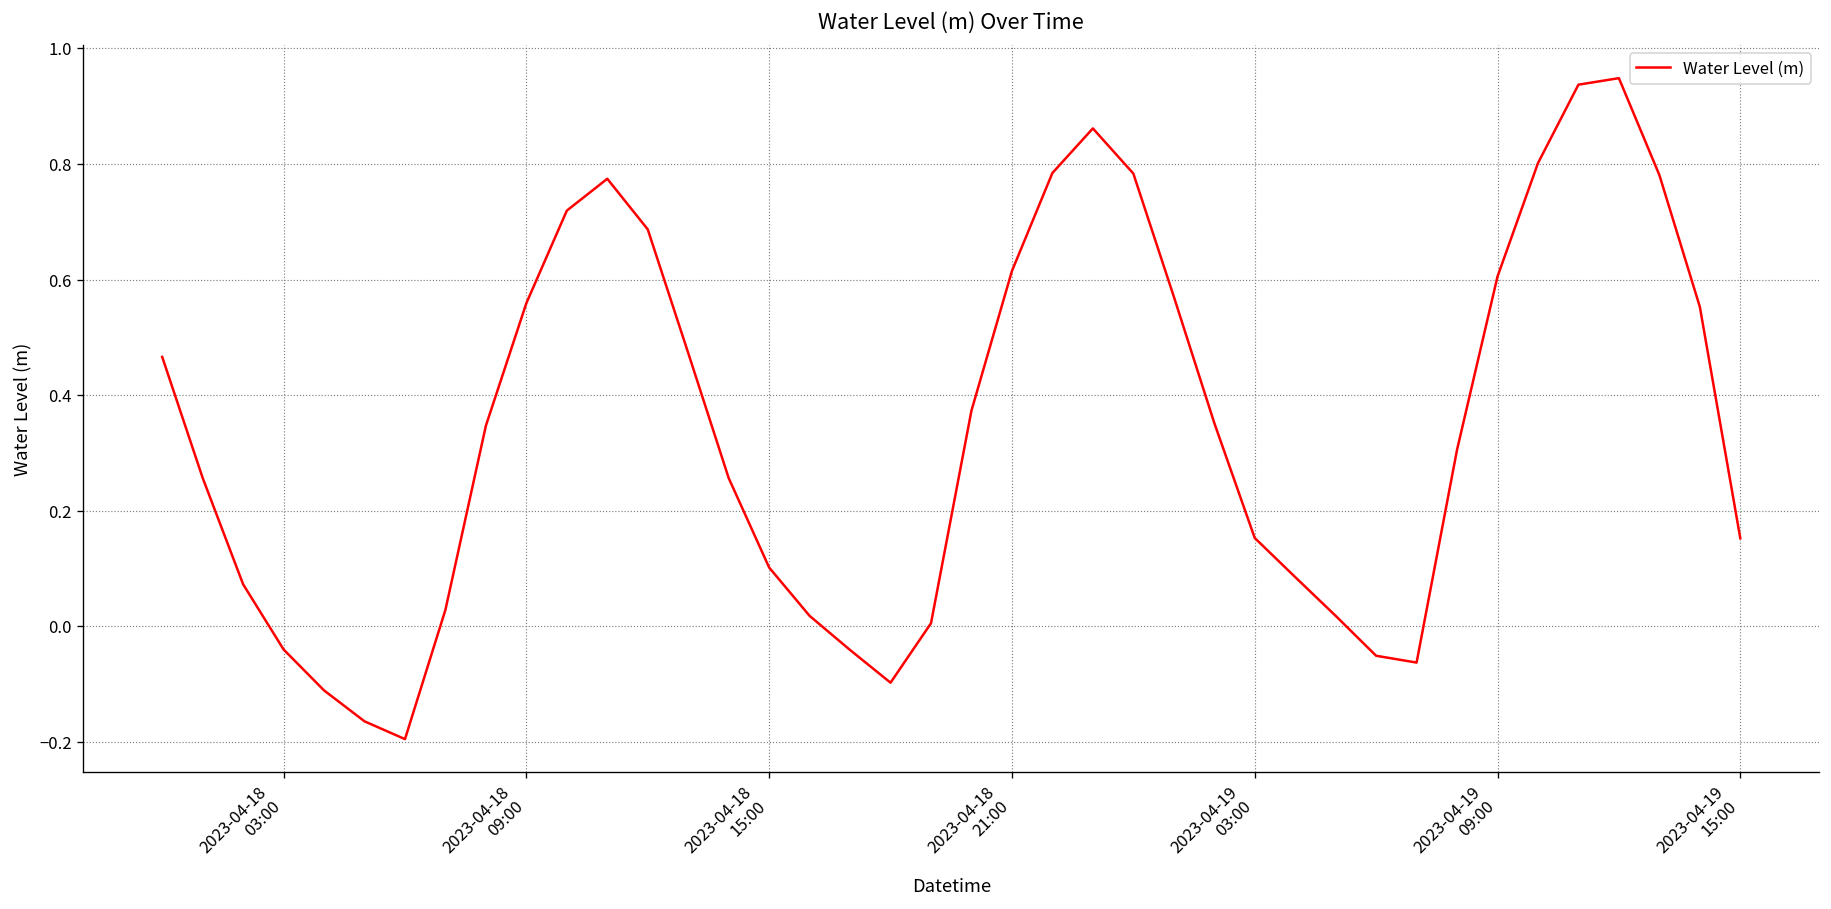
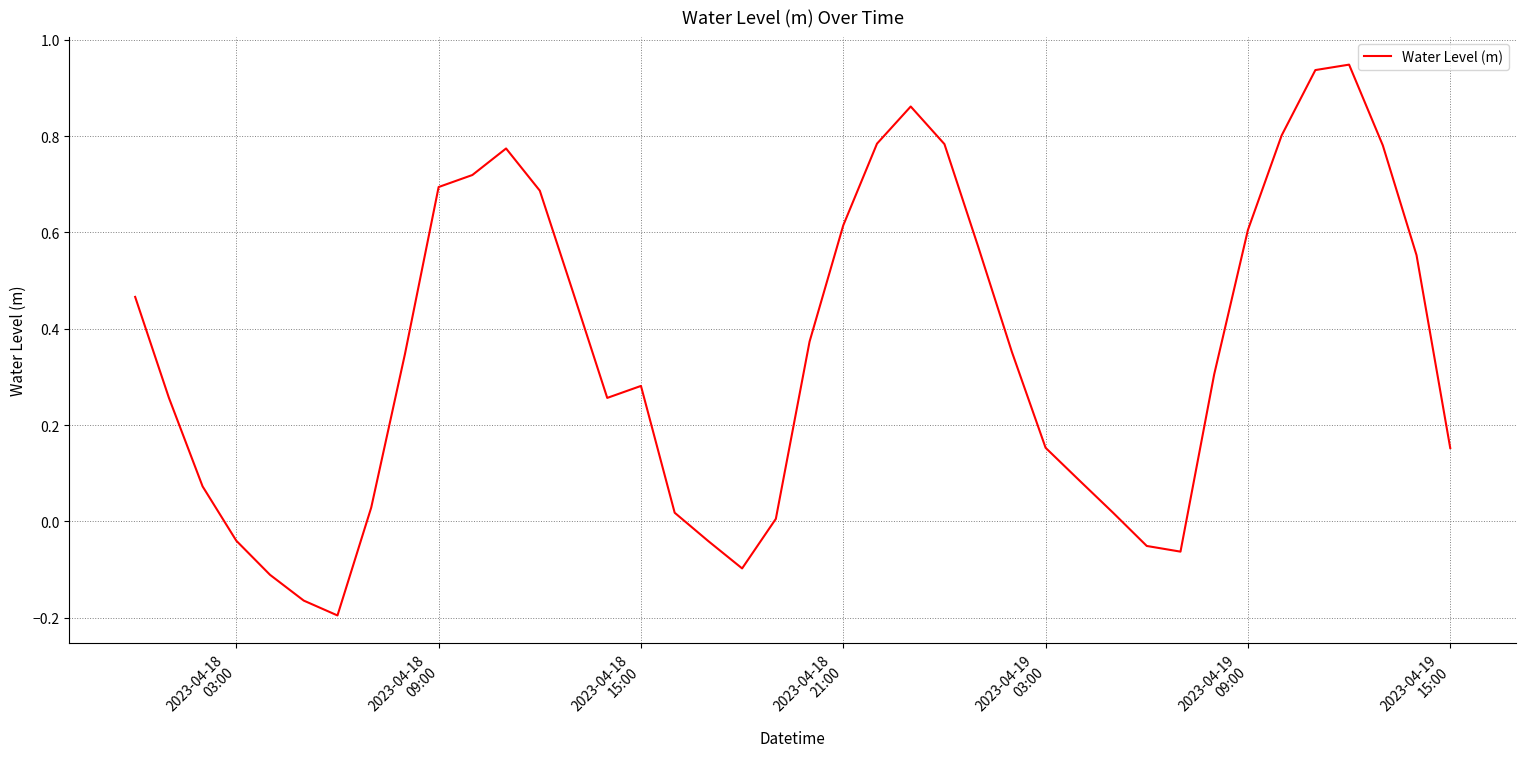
  {
    "2023-04-18 03:00": -0.04,
-   "2023-04-18 09:00": 0.56,
-   "2023-04-18 15:00": 0.10,
+   "2023-04-18 09:00": 0.69,
+   "2023-04-18 15:00": 0.28,
    "2023-04-18 21:00": 0.61,
    "2023-04-19 03:00": 0.15,
    "2023-04-19 09:00": 0.61,
    "2023-04-19 15:00": 0.15
  }
